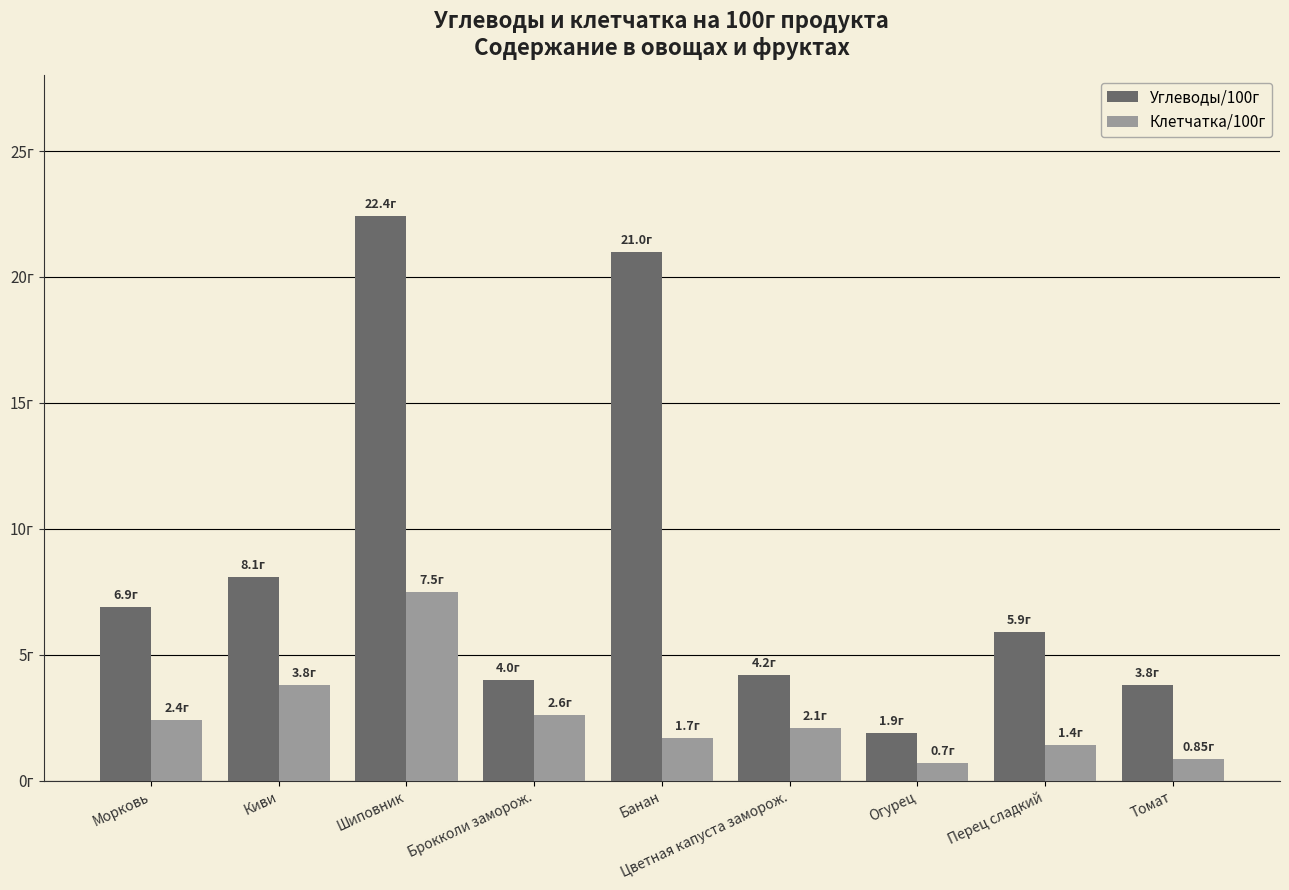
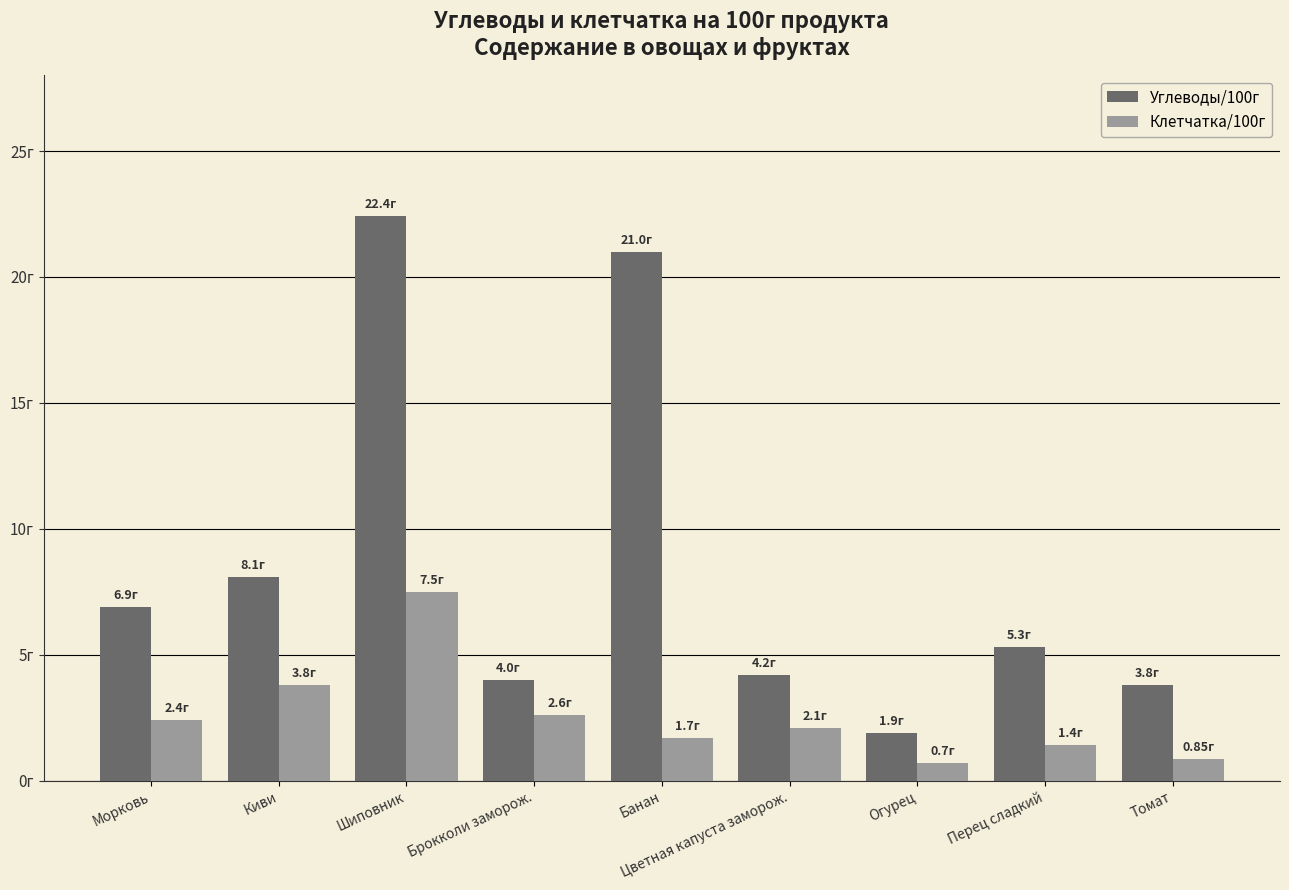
  {
    "Углеводы/100г": {
      "Морковь": "6.9г",
      "Киви": "8.1г",
      "Шиповник": "22.4г",
      "Брокколи заморож.": "4.0г",
      "Банан": "21.0г",
      "Цветная капуста заморож.": "4.2г",
      "Огурец": "1.9г",
-     "Перец сладкий": "5.9г",
+     "Перец сладкий": "5.3г",
      "Томат": "3.8г"
    },
    "Клетчатка/100г": {
      "Морковь": "2.4г",
      "Киви": "3.8г",
      "Шиповник": "7.5г",
      "Брокколи заморож.": "2.6г",
      "Банан": "1.7г",
      "Цветная капуста заморож.": "2.1г",
      "Огурец": "0.7г",
      "Перец сладкий": "1.4г",
      "Томат": "0.85г"
    }
  }
